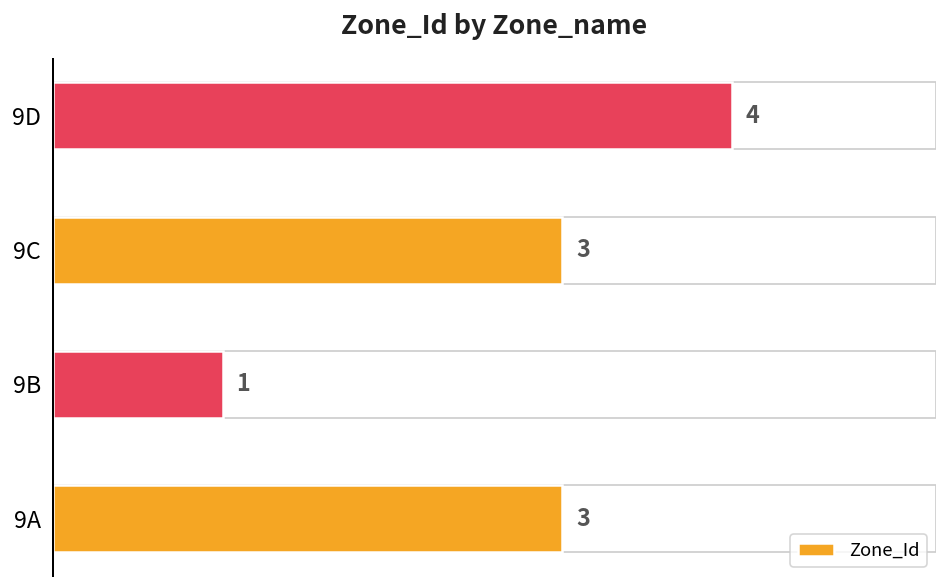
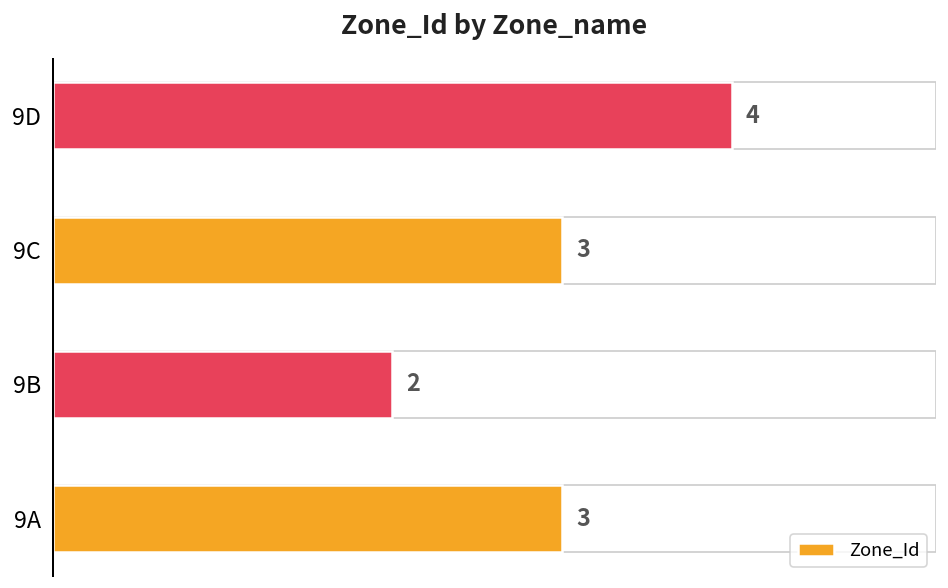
  {
    "9D": 4,
    "9C": 3,
-   "9B": 1,
+   "9B": 2,
    "9A": 3
  }
